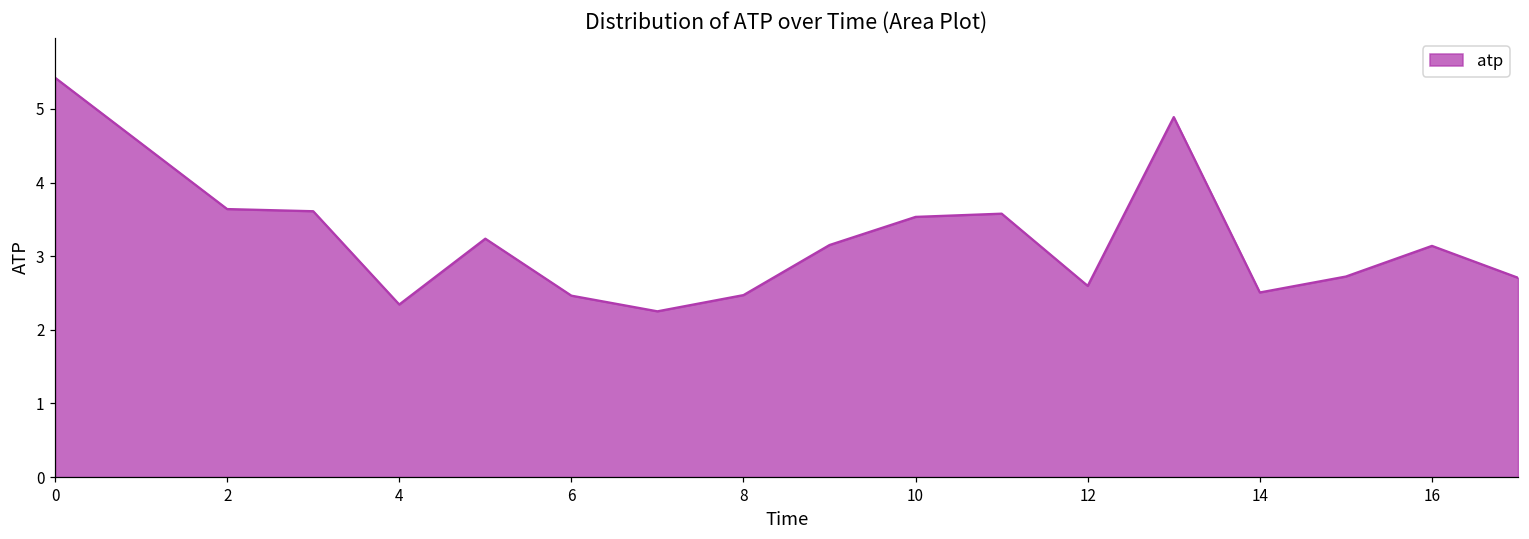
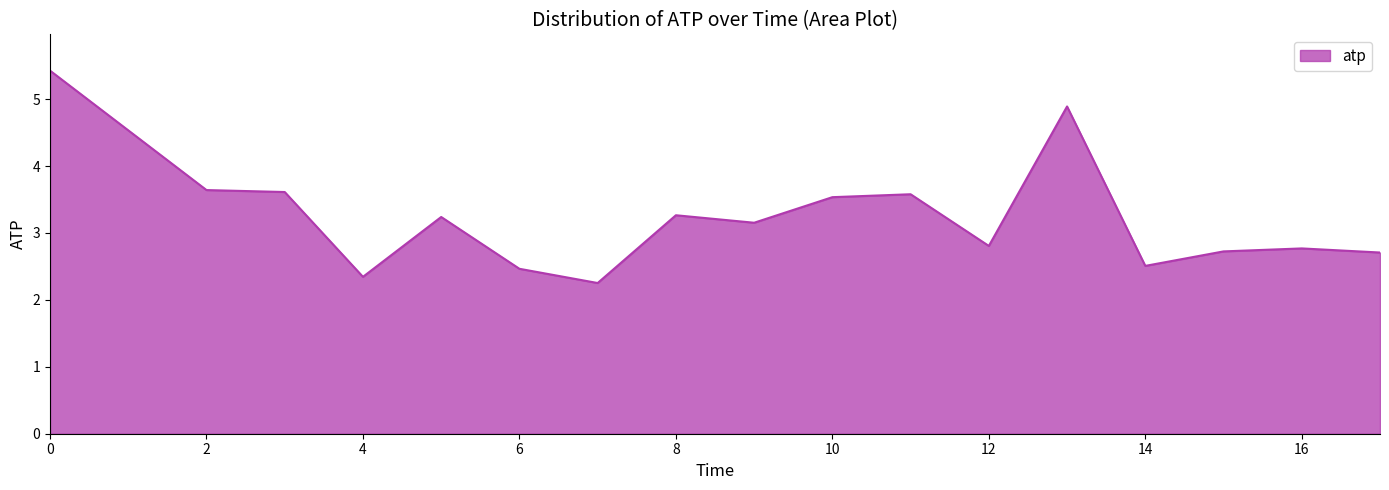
  {
    "0": 5.4,
    "2": 3.6,
    "4": 2.3,
    "6": 2.5,
-   "8": 2.5,
+   "8": 3.3,
    "10": 3.5,
-   "12": 2.6,
+   "12": 2.8,
    "14": 2.5,
-   "16": 3.1
+   "16": 2.8
  }
